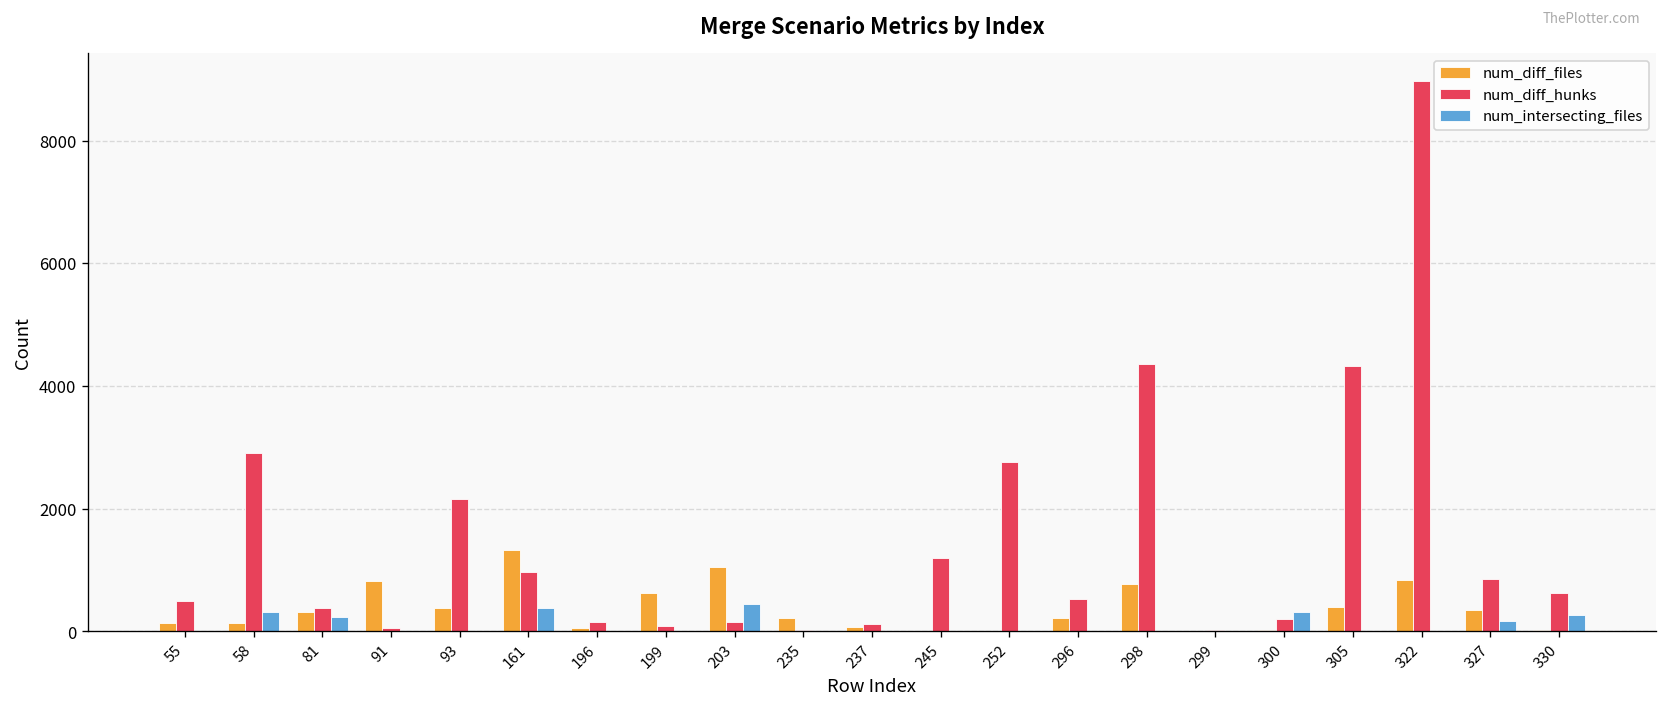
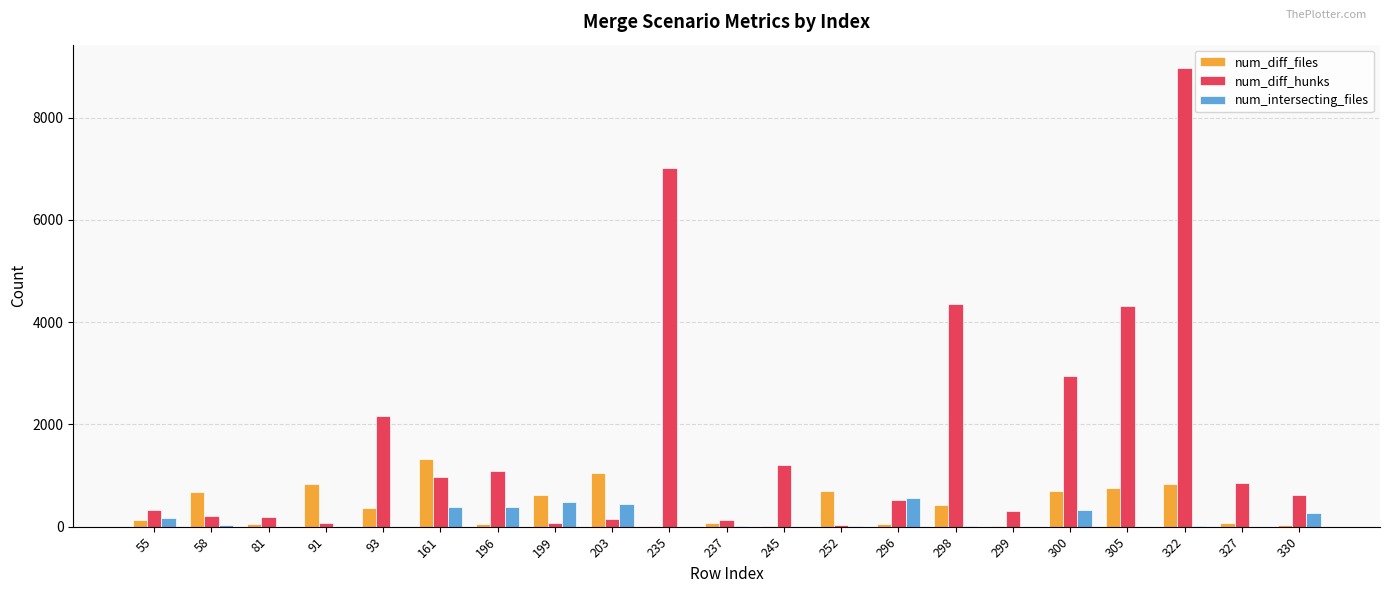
  {
    "num_diff_files": {
      "55": 100,
-     "58": 100,
-     "81": 300,
+     "58": 700,
+     "81": 100,
      "91": 800,
      "93": 400,
      "161": 1300,
      "196": 100,
      "199": 600,
      "203": 1100,
-     "235": 200,
+     "235": 0,
      "237": 100,
-     "252": 0,
-     "296": 200,
-     "298": 800,
-     "300": 0,
-     "305": 400,
+     "252": 700,
+     "296": 100,
+     "298": 400,
+     "300": 700,
+     "305": 800,
      "322": 800,
-     "327": 400
+     "327": 100
    },
    "num_diff_hunks": {
-     "55": 500,
-     "58": 2900,
-     "81": 400,
+     "55": 300,
+     "58": 200,
+     "81": 200,
      "91": 100,
      "93": 2200,
      "161": 1000,
-     "196": 100,
+     "196": 1100,
      "199": 100,
      "203": 200,
-     "235": 0,
+     "235": 7000,
      "237": 100,
      "245": 1200,
-     "252": 2800,
+     "252": 0,
      "296": 500,
      "298": 4400,
-     "299": 0,
-     "300": 200,
+     "299": 300,
+     "300": 3000,
      "305": 4300,
      "322": 9000,
      "327": 900,
      "330": 600
    },
    "num_intersecting_files": {
-     "55": 0,
-     "58": 300,
-     "81": 200,
+     "55": 200,
+     "58": 0,
+     "81": 0,
      "161": 400,
-     "196": 0,
-     "199": 0,
+     "196": 400,
+     "199": 500,
      "203": 400,
-     "296": 0,
+     "296": 600,
      "300": 300,
-     "327": 200,
+     "327": 0,
      "330": 300
    }
  }
